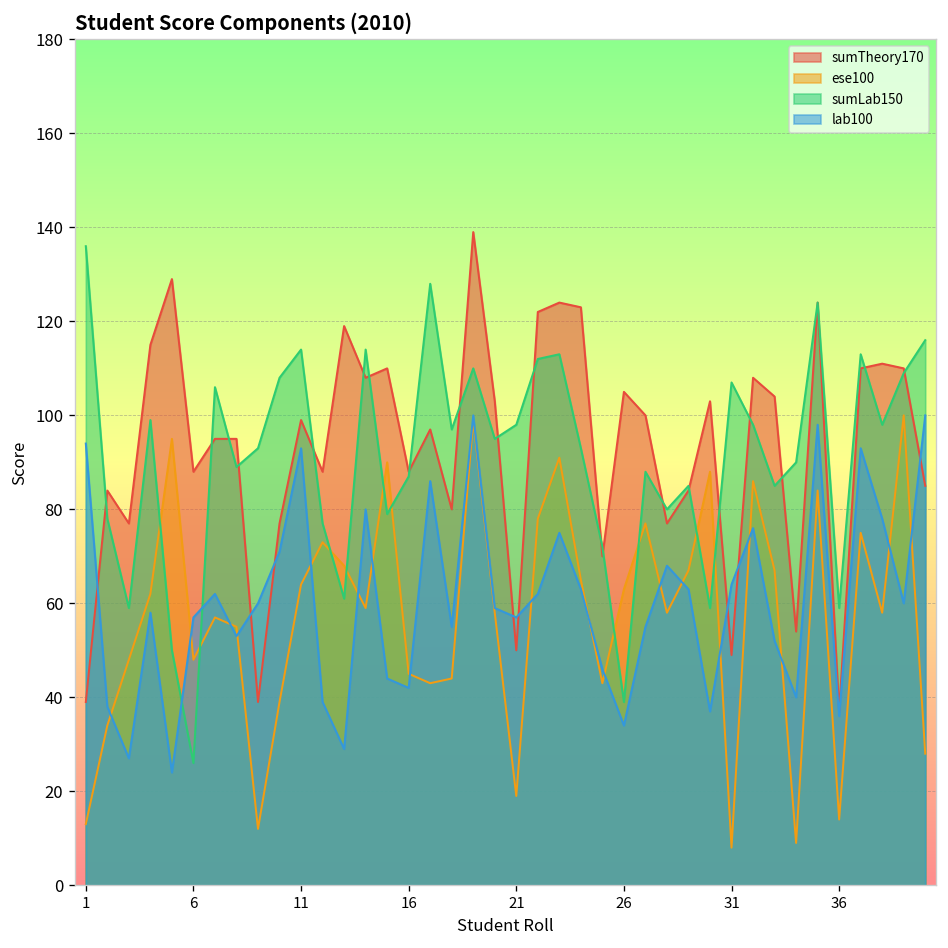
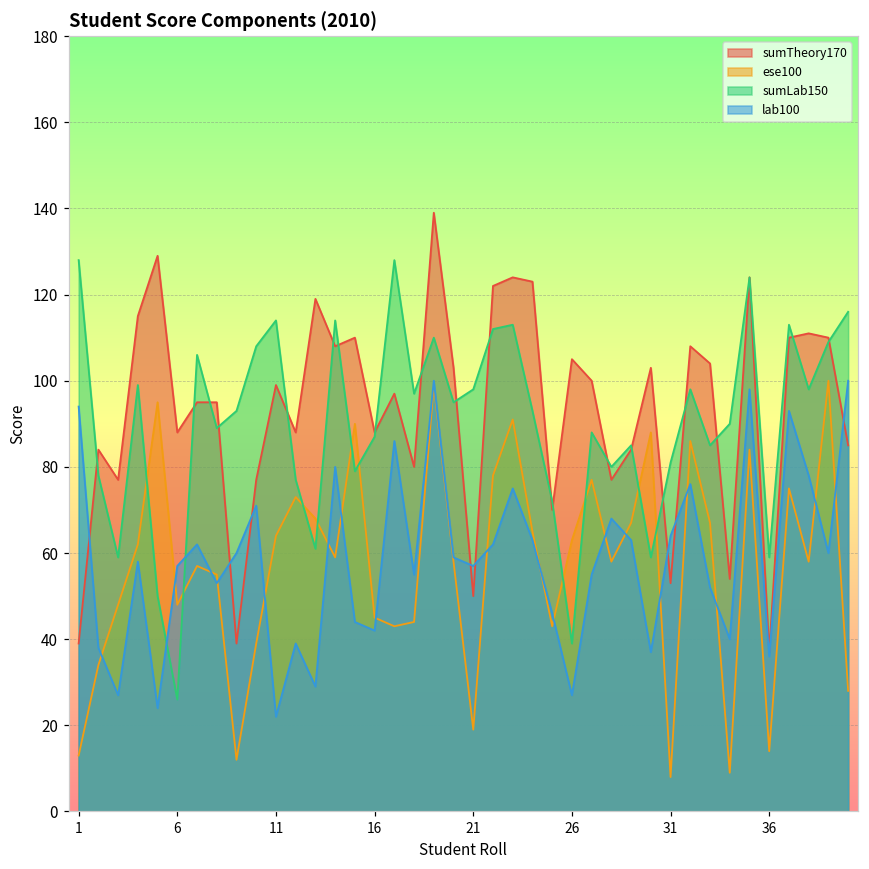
  {
    "sumTheory170": {
      "1": 39,
      "6": 88,
      "11": 99,
      "16": 88,
      "21": 50,
      "26": 105,
-     "31": 49,
+     "31": 53,
      "36": 37
    },
    "ese100": {
      "1": 13,
      "6": 48,
      "11": 64,
      "16": 45,
      "21": 19,
      "26": 63,
      "31": 8,
      "36": 14
    },
    "sumLab150": {
-     "1": 136,
+     "1": 128,
      "6": 26,
      "11": 114,
      "16": 87,
      "21": 98,
      "26": 39,
-     "31": 107,
+     "31": 81,
      "36": 59
    },
    "lab100": {
      "1": 94,
      "6": 57,
-     "11": 93,
+     "11": 22,
      "16": 42,
      "21": 57,
-     "26": 34,
+     "26": 27,
      "31": 64,
      "36": 36
    }
  }
